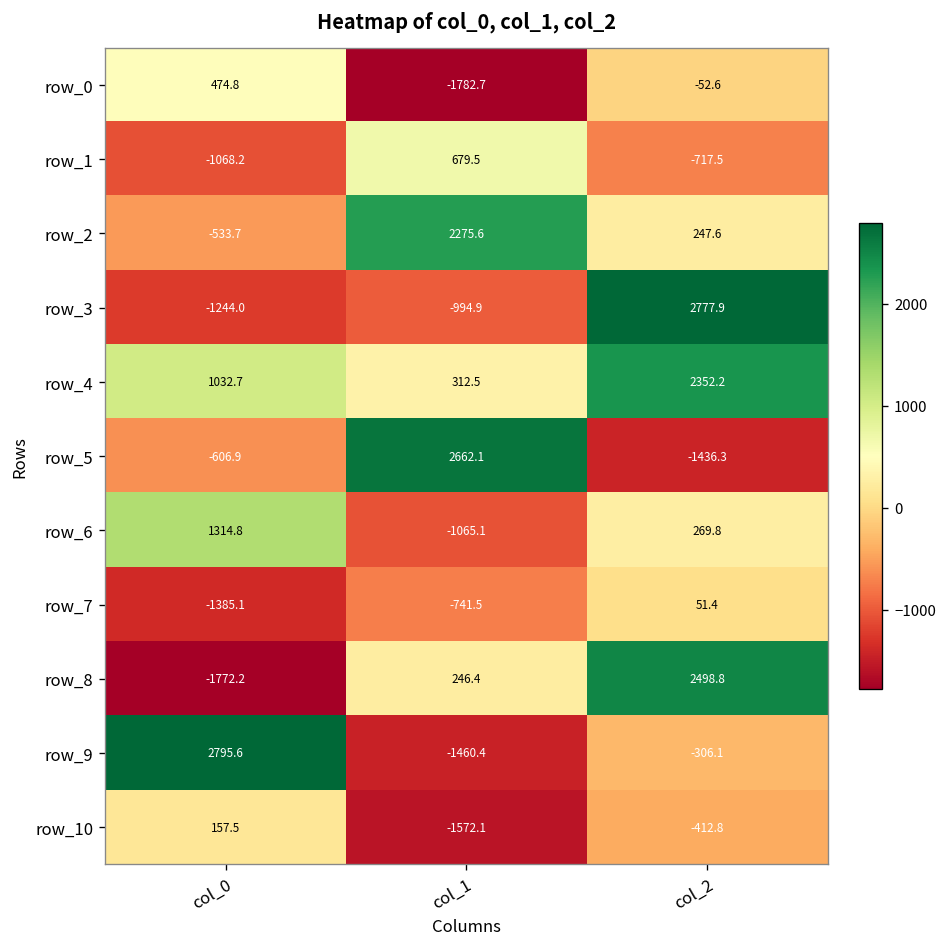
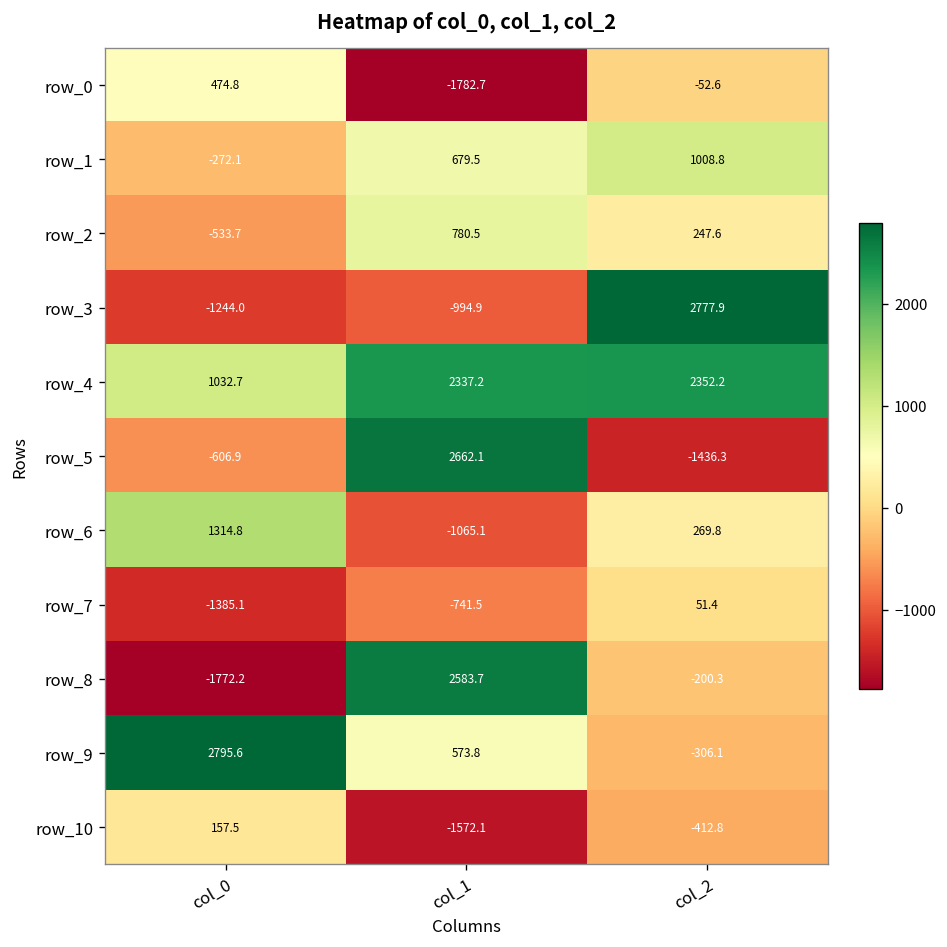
  {
    "row_0": {
      "col_0": 474.8,
      "col_1": -1782.7,
      "col_2": -52.6
    },
    "row_1": {
-     "col_0": -1068.2,
+     "col_0": -272.1,
      "col_1": 679.5,
-     "col_2": -717.5
+     "col_2": 1008.8
    },
    "row_2": {
      "col_0": -533.7,
-     "col_1": 2275.6,
+     "col_1": 780.5,
      "col_2": 247.6
    },
    "row_3": {
      "col_0": -1244.0,
      "col_1": -994.9,
      "col_2": 2777.9
    },
    "row_4": {
      "col_0": 1032.7,
-     "col_1": 312.5,
+     "col_1": 2337.2,
      "col_2": 2352.2
    },
    "row_5": {
      "col_0": -606.9,
      "col_1": 2662.1,
      "col_2": -1436.3
    },
    "row_6": {
      "col_0": 1314.8,
      "col_1": -1065.1,
      "col_2": 269.8
    },
    "row_7": {
      "col_0": -1385.1,
      "col_1": -741.5,
      "col_2": 51.4
    },
    "row_8": {
      "col_0": -1772.2,
-     "col_1": 246.4,
-     "col_2": 2498.8
+     "col_1": 2583.7,
+     "col_2": -200.3
    },
    "row_9": {
      "col_0": 2795.6,
-     "col_1": -1460.4,
+     "col_1": 573.8,
      "col_2": -306.1
    },
    "row_10": {
      "col_0": 157.5,
      "col_1": -1572.1,
      "col_2": -412.8
    }
  }
